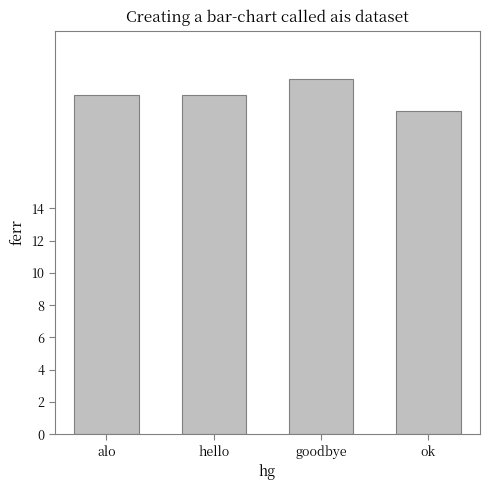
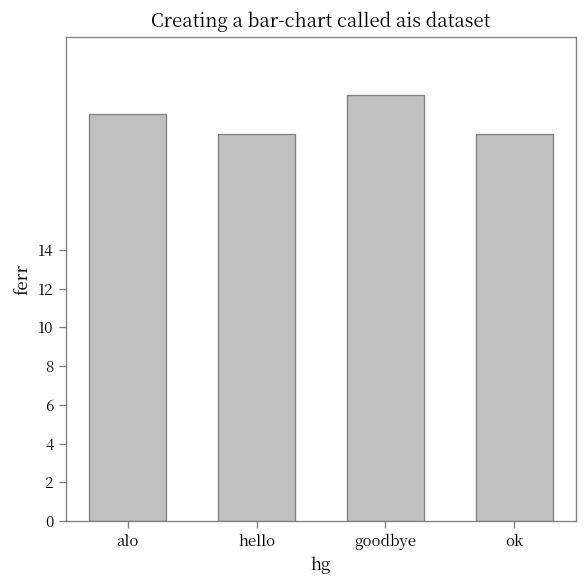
  {
    "alo": 21,
-   "hello": 21,
+   "hello": 20,
    "goodbye": 22,
    "ok": 20
  }
